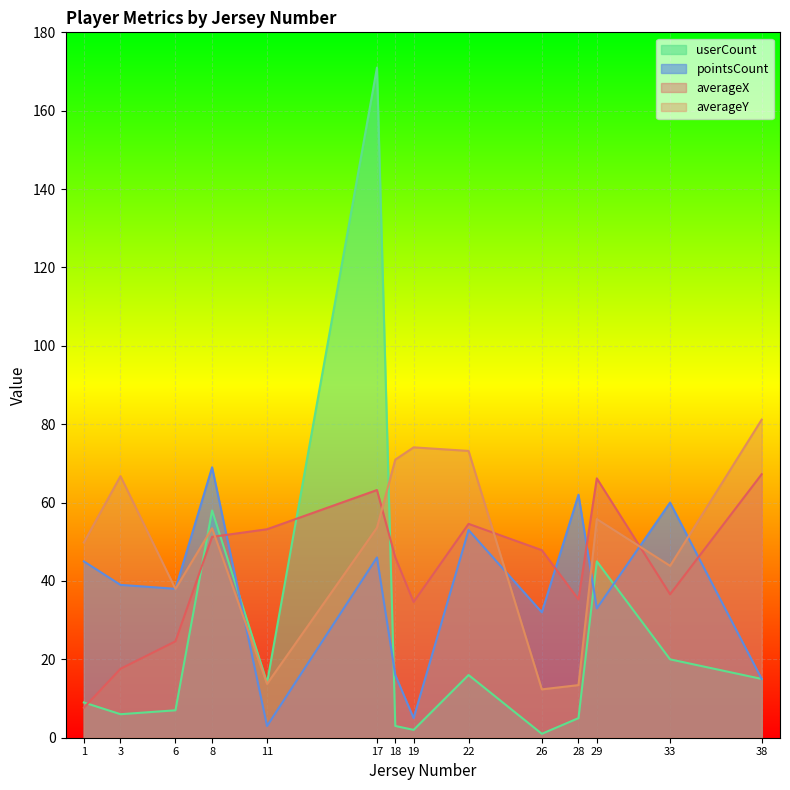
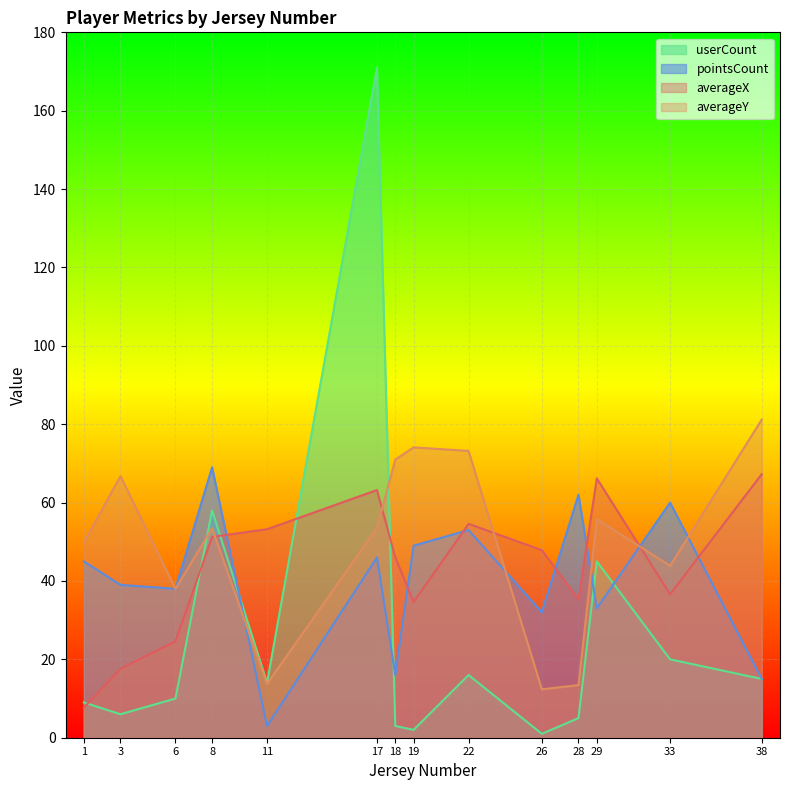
  {
    "userCount": {
      "1": 9,
      "3": 6,
-     "6": 7,
+     "6": 10,
      "8": 58,
      "17": 171,
      "18": 3,
      "19": 2,
      "22": 16,
      "26": 1,
      "28": 5,
      "29": 45,
      "33": 20
    },
    "pointsCount": {
      "1": 45,
      "3": 39,
      "8": 69,
      "11": 3,
      "17": 46,
      "18": 16,
-     "19": 5,
+     "19": 49,
      "22": 53,
      "26": 32,
      "28": 62,
      "29": 33,
      "33": 60
    }
  }
